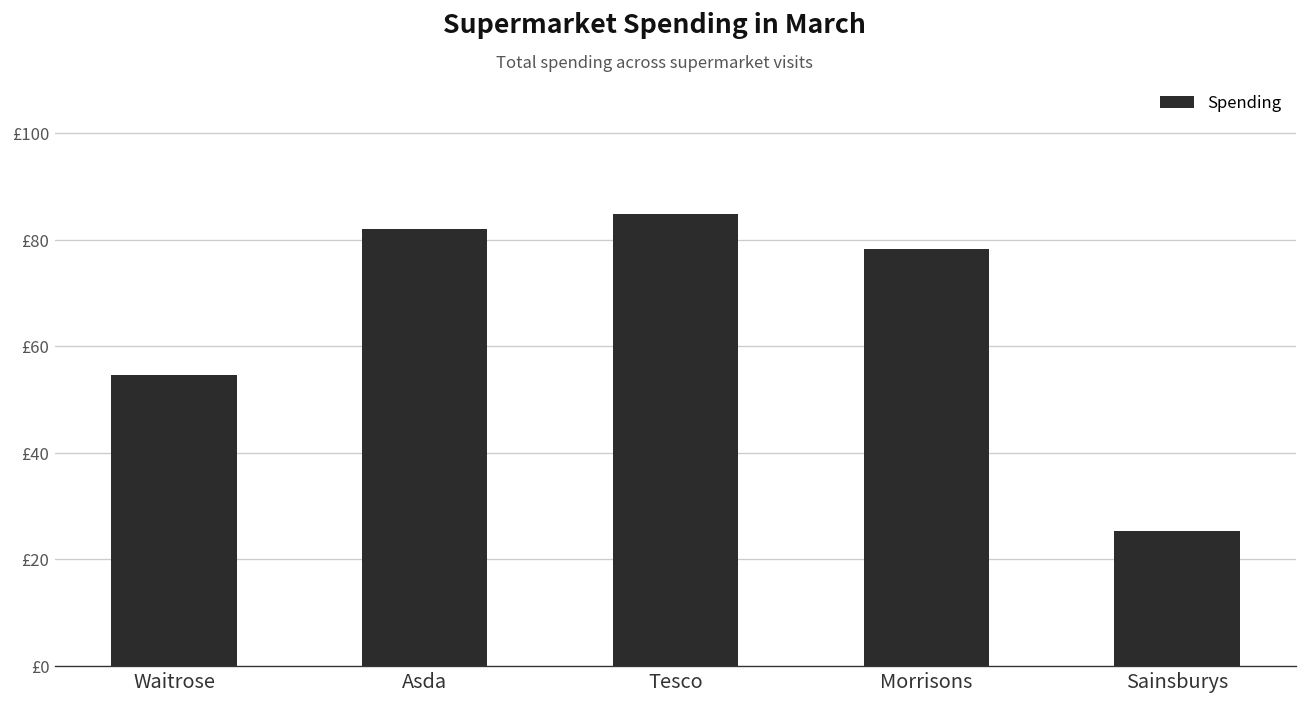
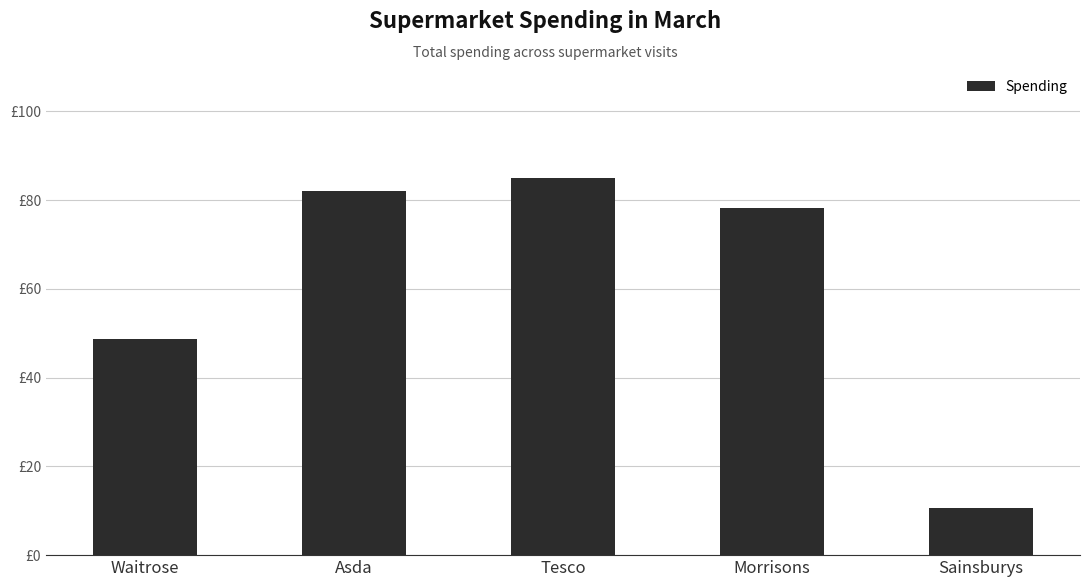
  {
-   "Waitrose": "£55",
+   "Waitrose": "£49",
    "Asda": "£82",
    "Tesco": "£85",
    "Morrisons": "£78",
-   "Sainsburys": "£25"
+   "Sainsburys": "£11"
  }
